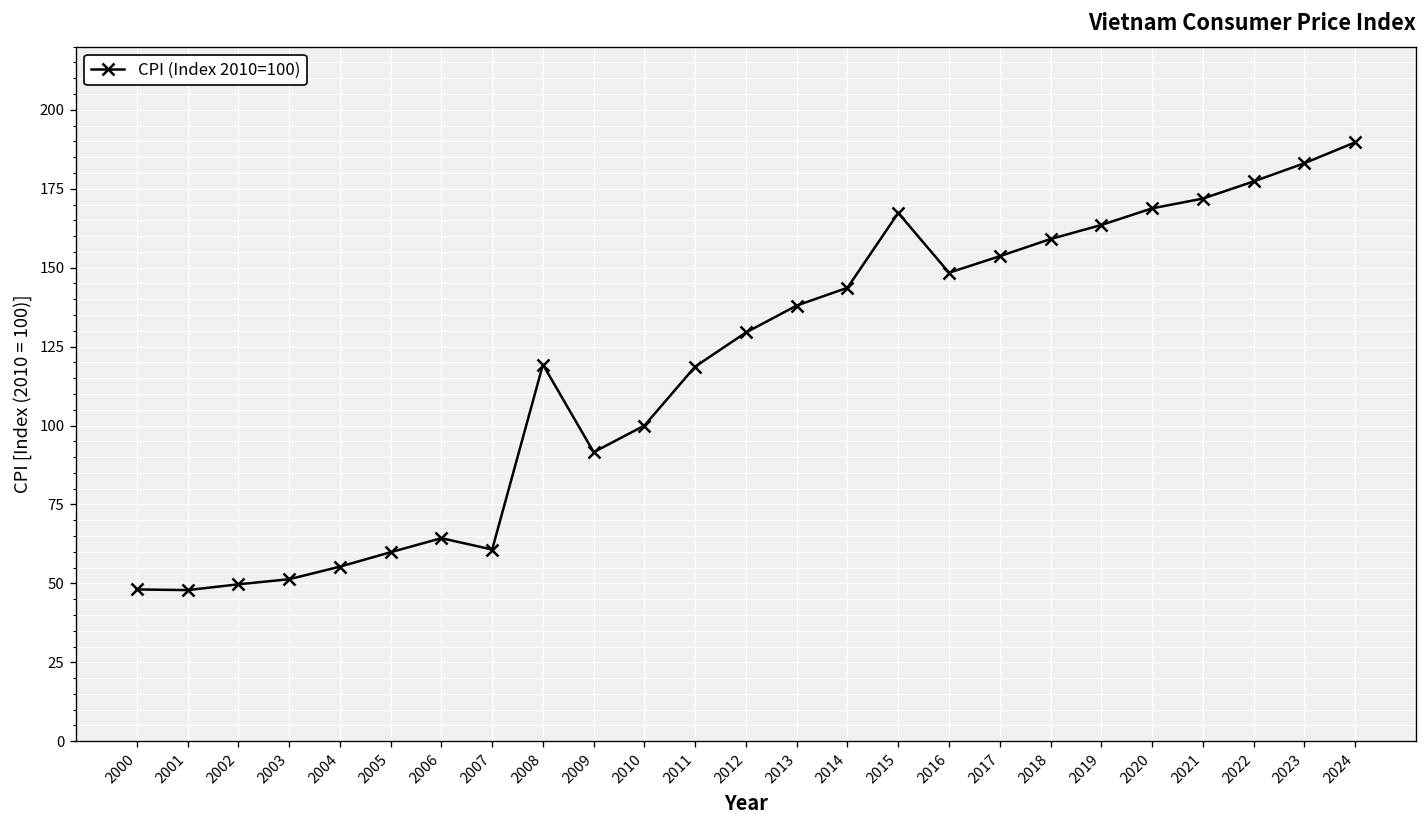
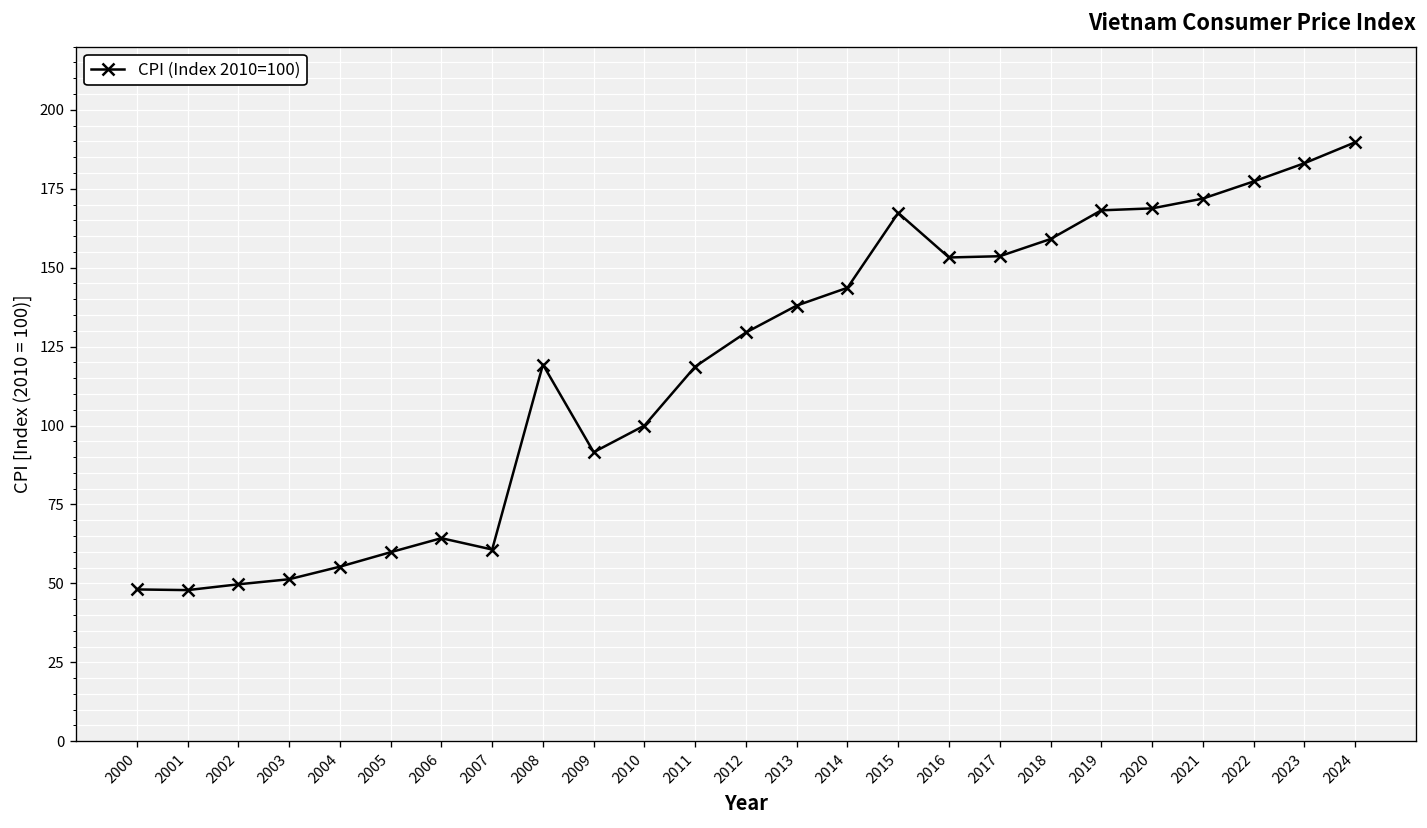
  {
    "2000": 48,
    "2001": 48,
    "2002": 50,
    "2003": 51,
    "2004": 55,
    "2005": 60,
    "2006": 64,
    "2007": 61,
    "2008": 119,
    "2009": 92,
    "2010": 100,
    "2011": 119,
    "2012": 129,
    "2013": 138,
    "2014": 144,
    "2015": 167,
-   "2016": 148,
+   "2016": 153,
    "2017": 154,
    "2018": 159,
-   "2019": 164,
+   "2019": 168,
    "2020": 169,
    "2021": 172,
    "2022": 177,
    "2023": 183,
    "2024": 190
  }
